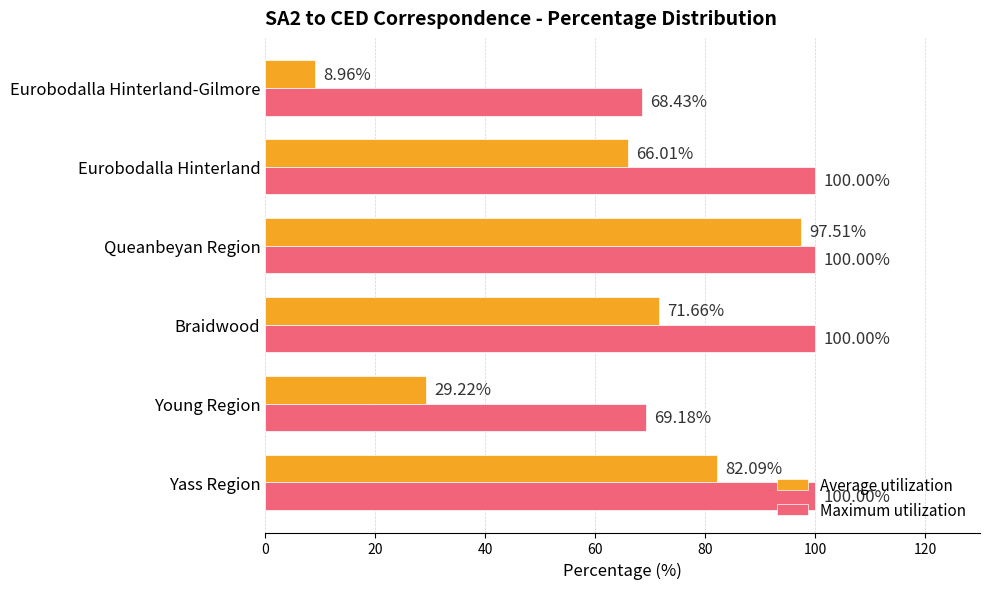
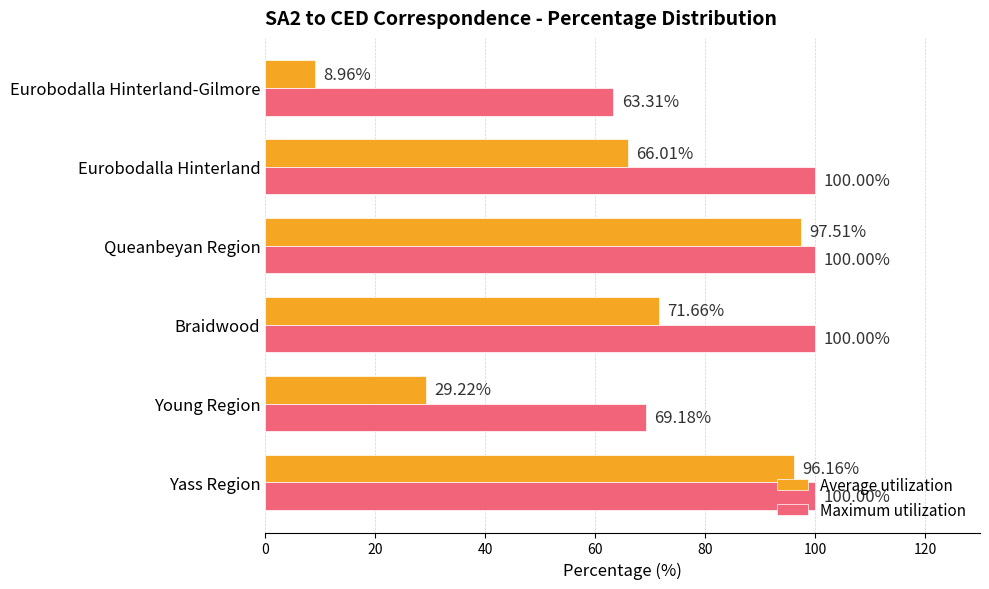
  {
    "Average utilization": {
      "Eurobodalla Hinterland-Gilmore": "8.96%",
      "Eurobodalla Hinterland": "66.01%",
      "Queanbeyan Region": "97.51%",
      "Braidwood": "71.66%",
      "Young Region": "29.22%",
-     "Yass Region": "82.09%"
+     "Yass Region": "96.16%"
    },
    "Maximum utilization": {
-     "Eurobodalla Hinterland-Gilmore": "68.43%",
+     "Eurobodalla Hinterland-Gilmore": "63.31%",
      "Eurobodalla Hinterland": "100.00%",
      "Queanbeyan Region": "100.00%",
      "Braidwood": "100.00%",
      "Young Region": "69.18%",
      "Yass Region": "100.00%"
    }
  }
